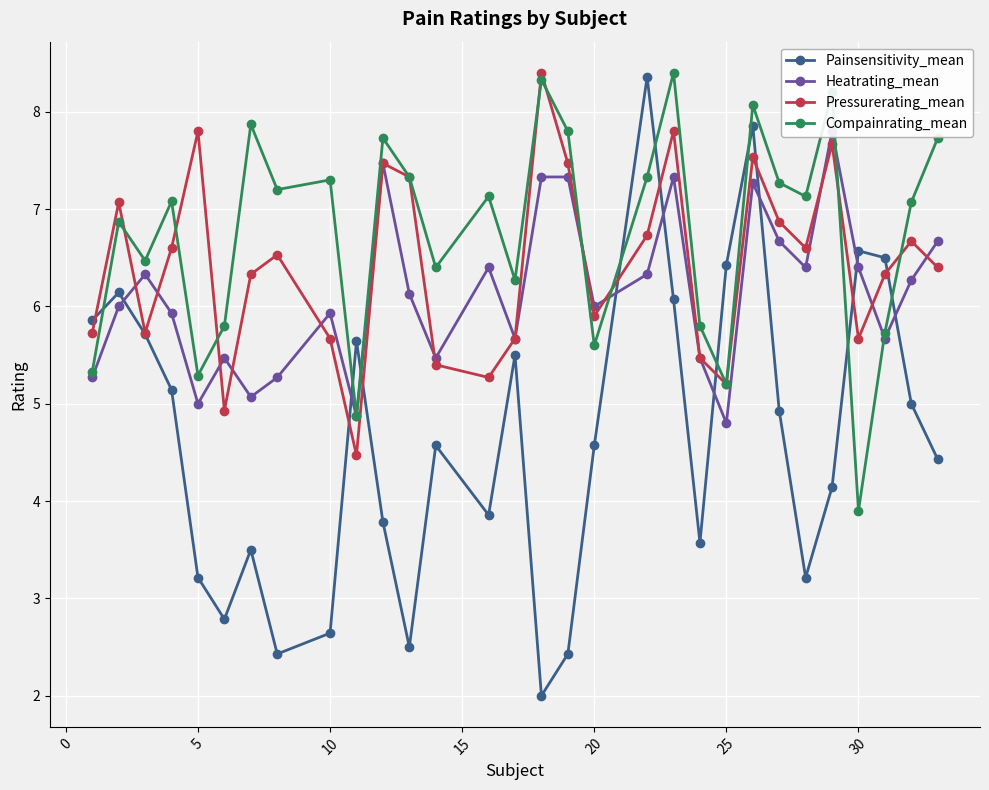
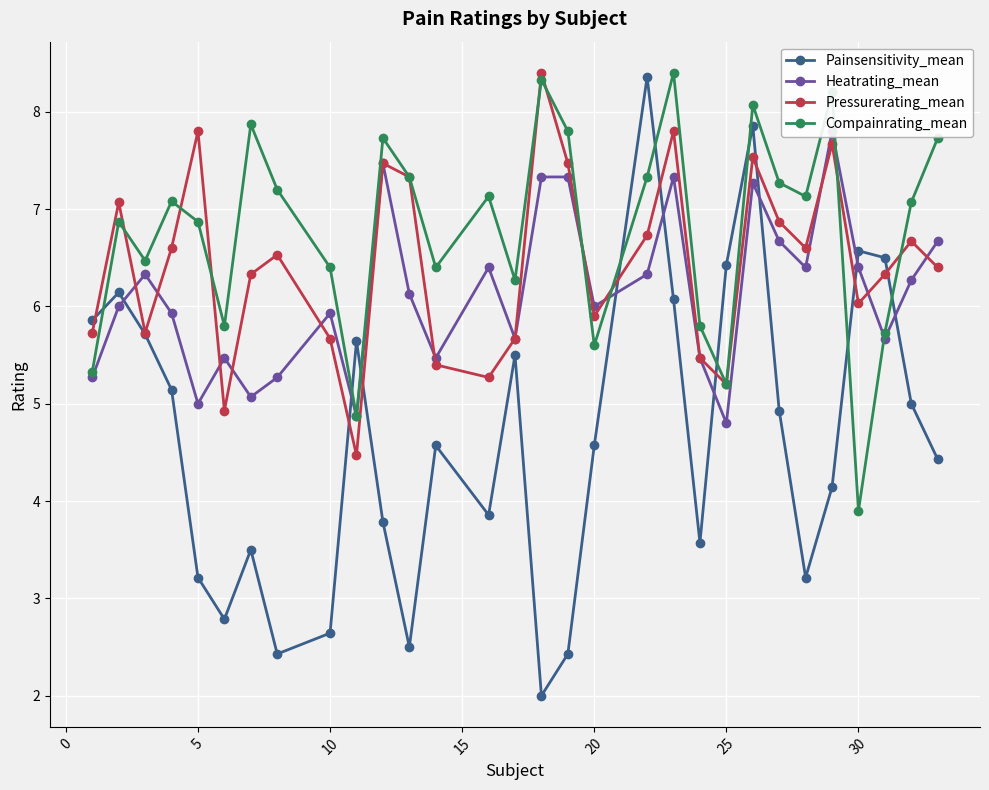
  {
    "Pressurerating_mean": {
      "5": 7.8,
      "10": 5.7,
      "20": 5.9,
-     "30": 5.7
+     "30": 6.0
    },
    "Compainrating_mean": {
-     "5": 5.3,
-     "10": 7.3,
+     "5": 6.9,
+     "10": 6.4,
      "20": 5.6,
      "30": 3.9
    }
  }
